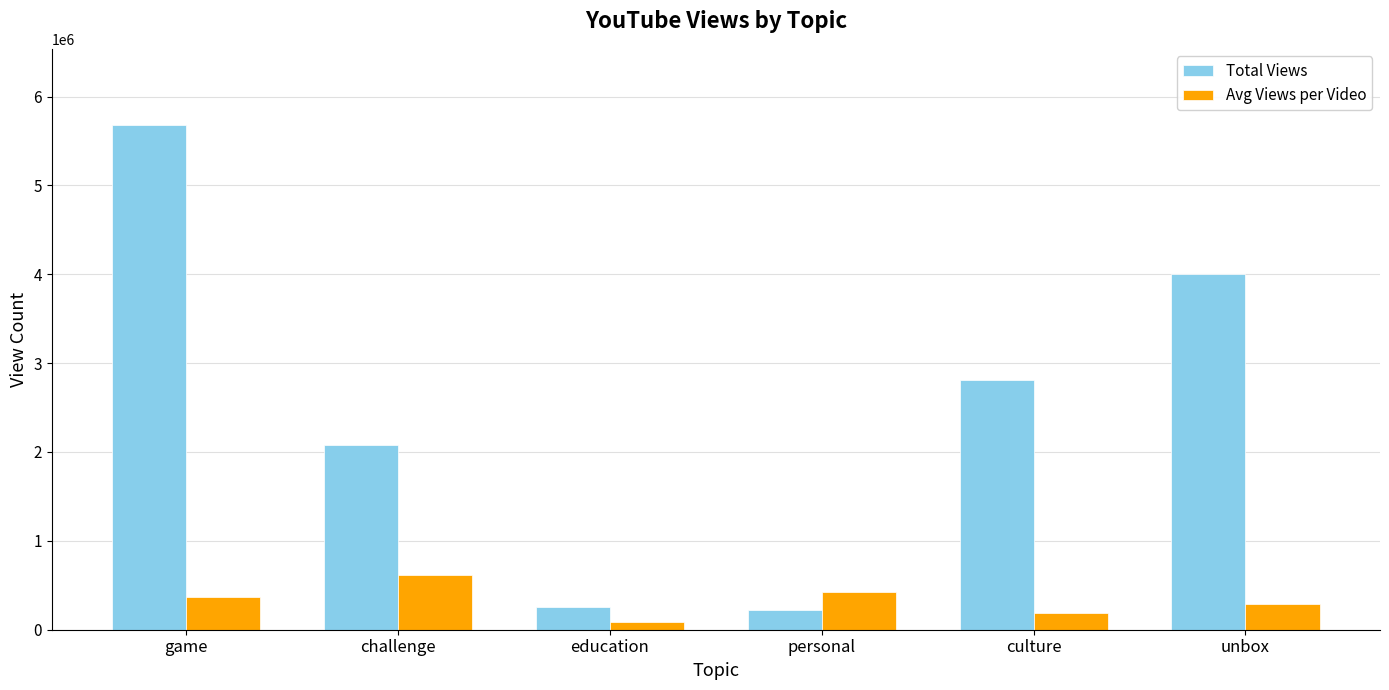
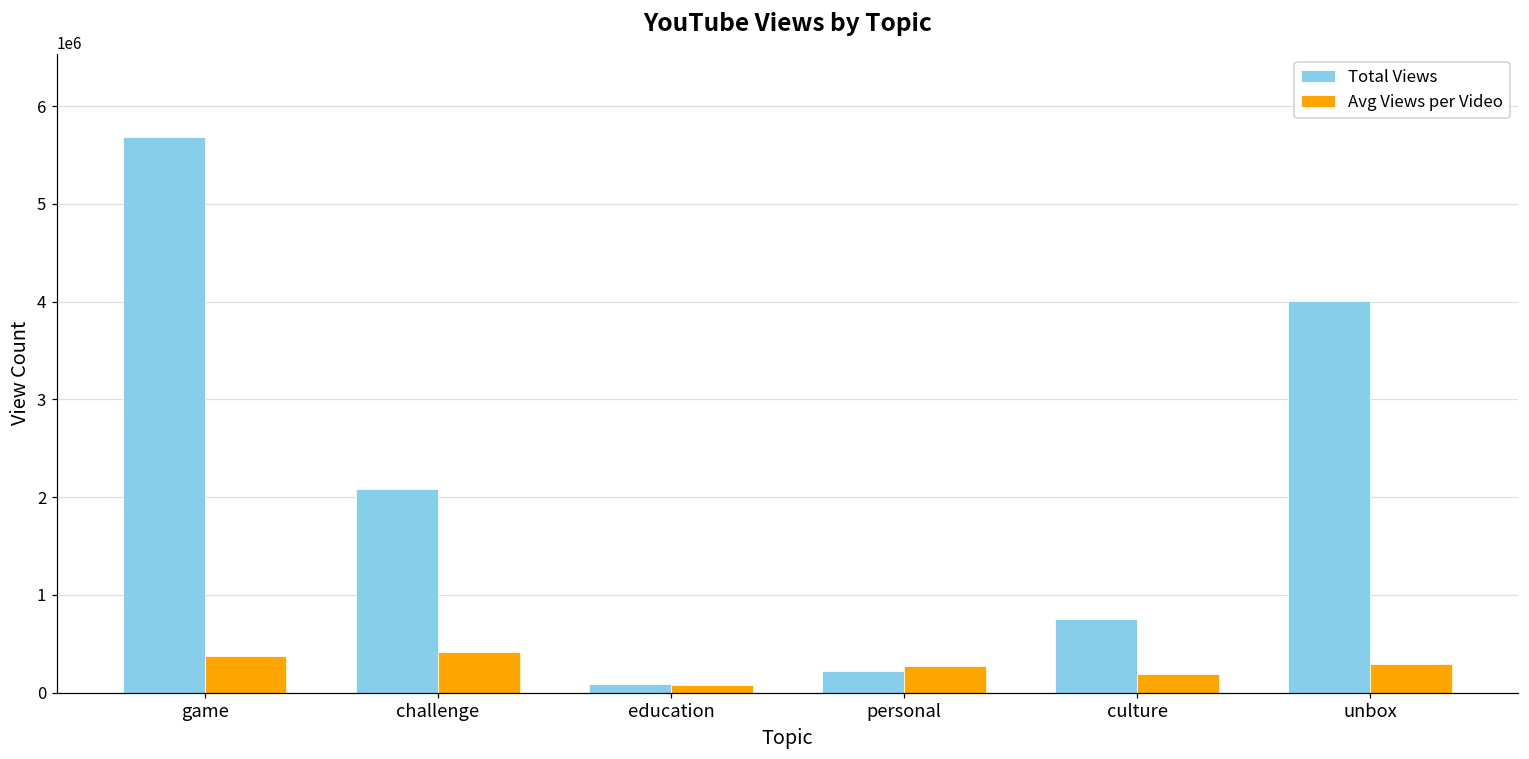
  {
    "Total Views": {
      "game": 5700000,
      "challenge": 2100000,
-     "education": 300000,
+     "education": 100000,
      "personal": 200000,
-     "culture": 2800000,
+     "culture": 800000,
      "unbox": 4000000
    },
    "Avg Views per Video": {
      "game": 400000,
-     "challenge": 600000,
+     "challenge": 400000,
      "education": 100000,
-     "personal": 400000,
+     "personal": 300000,
      "culture": 200000,
      "unbox": 300000
    }
  }
